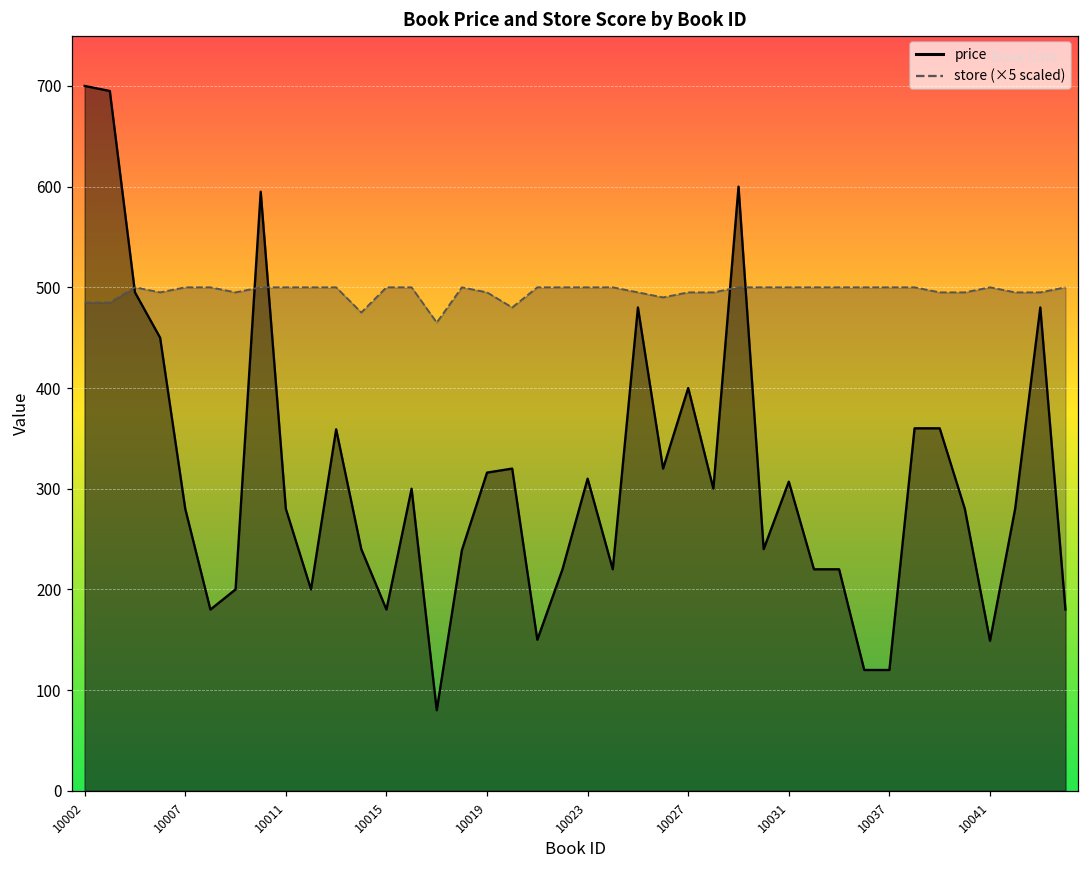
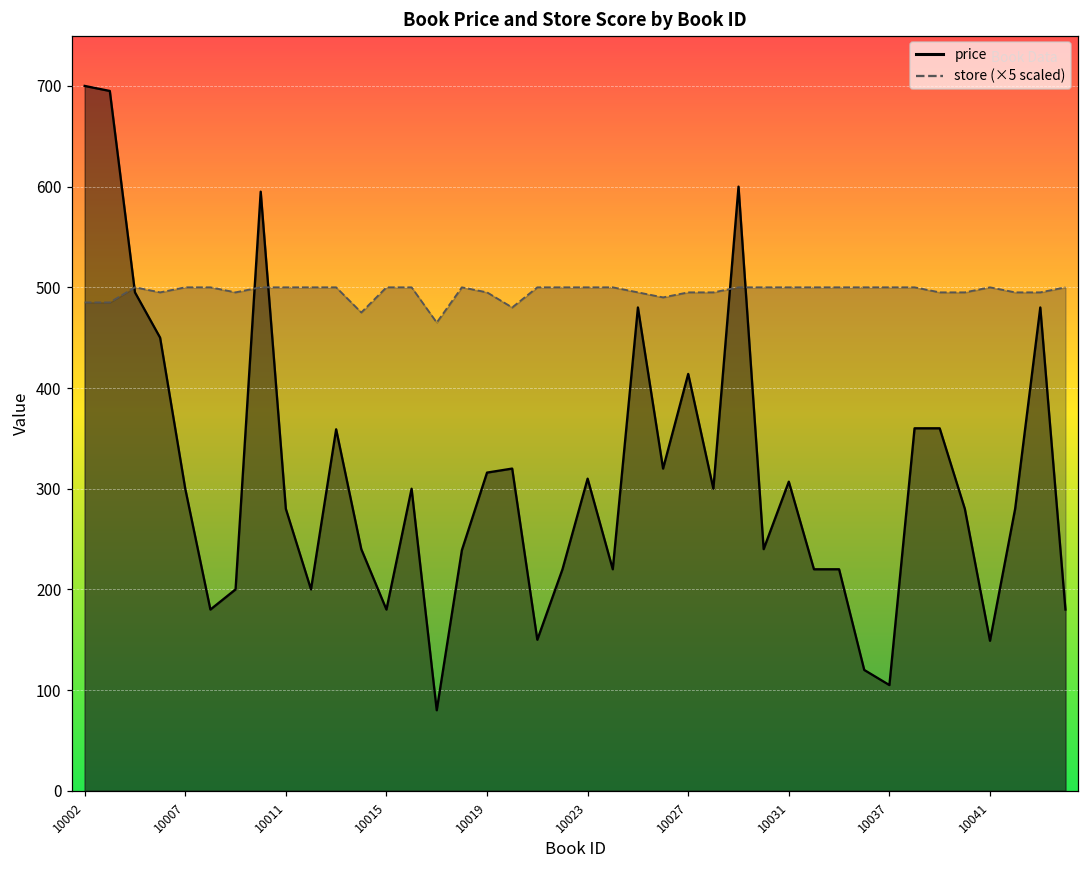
  {
    "price": {
      "10002": 700,
-     "10007": 280,
+     "10007": 300,
      "10011": 280,
      "10015": 180,
      "10019": 320,
      "10023": 310,
-     "10027": 400,
+     "10027": 410,
      "10031": 310,
-     "10037": 120,
+     "10037": 110,
      "10041": 150
    }
  }
